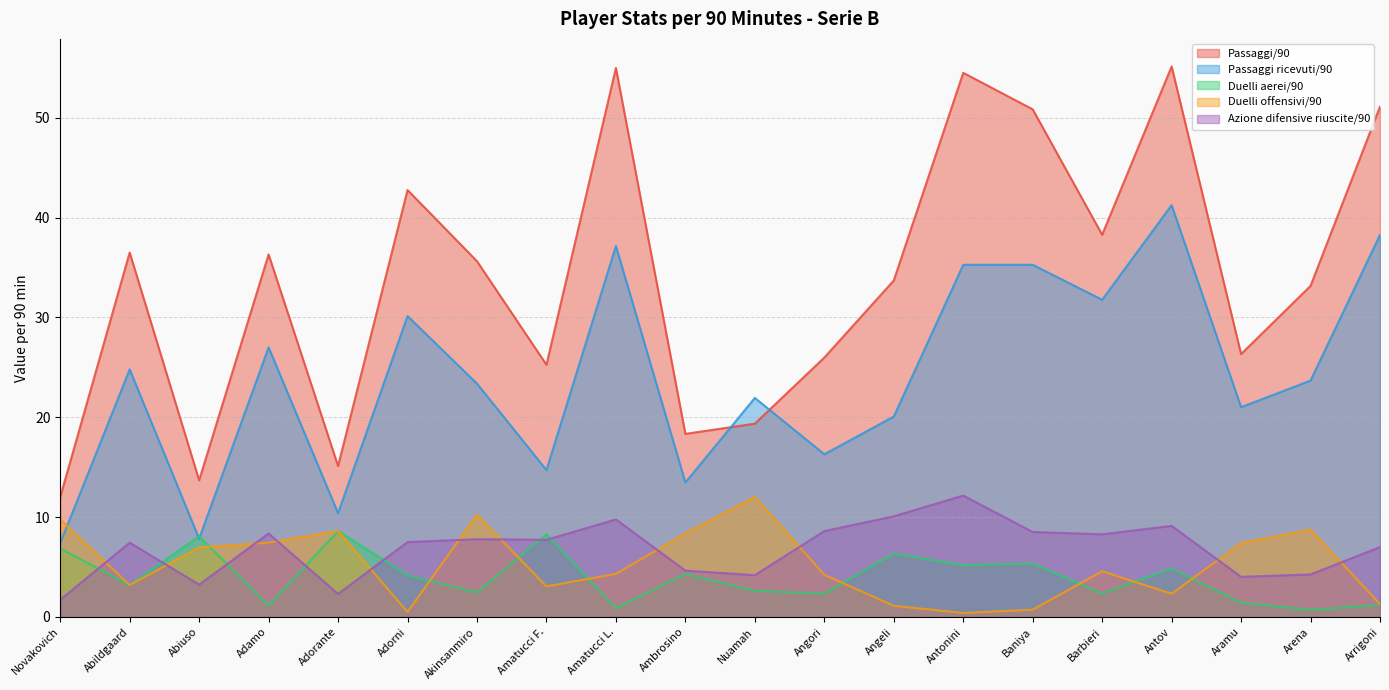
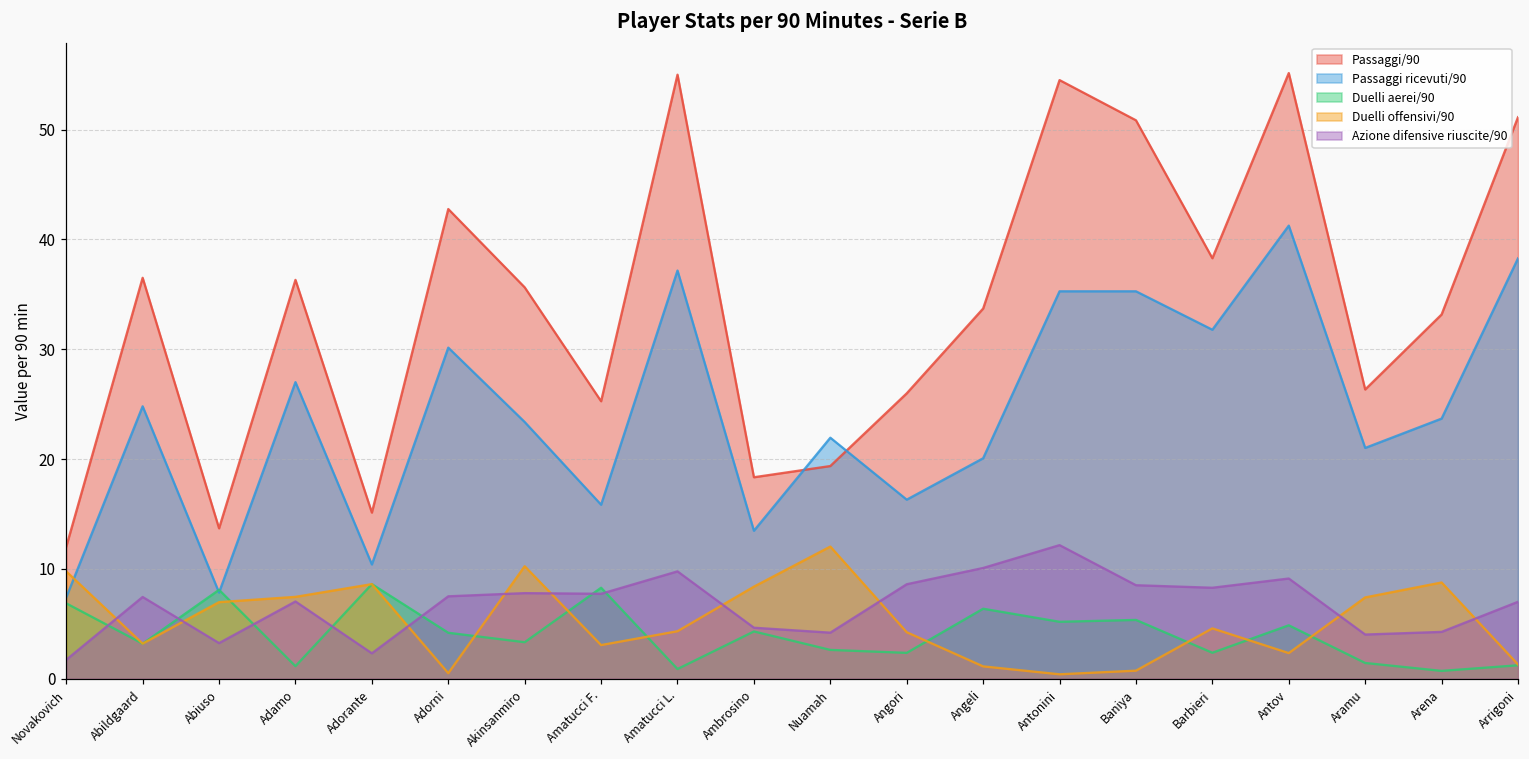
  {
    "Passaggi/90": {
      "Novakovich": 12,
      "Abildgaard": 37,
      "Abiuso": 14,
      "Adamo": 36,
      "Adorante": 15,
      "Adorni": 43,
      "Akinsanmiro": 36,
      "Amatucci F.": 25,
      "Amatucci L.": 55,
      "Ambrosino": 18,
      "Nuamah": 19,
      "Angori": 26,
      "Angeli": 34,
      "Antonini": 55,
      "Baniya": 51,
      "Barbieri": 38,
      "Antov": 55,
      "Aramu": 26,
      "Arena": 33,
      "Arrigoni": 51
    },
    "Passaggi ricevuti/90": {
      "Novakovich": 7,
      "Abildgaard": 25,
      "Adamo": 27,
      "Adorante": 10,
      "Adorni": 30,
      "Akinsanmiro": 23,
-     "Amatucci F.": 15,
+     "Amatucci F.": 16,
      "Amatucci L.": 37,
      "Ambrosino": 13,
      "Nuamah": 22,
      "Angori": 16,
      "Angeli": 20,
      "Antonini": 35,
      "Baniya": 35,
      "Barbieri": 32,
      "Antov": 41,
      "Aramu": 21,
      "Arena": 24,
      "Arrigoni": 38
    },
    "Duelli aerei/90": {
      "Novakovich": 7,
      "Adamo": 1,
      "Adorni": 4,
-     "Akinsanmiro": 2,
+     "Akinsanmiro": 3,
      "Amatucci F.": 8,
      "Amatucci L.": 1,
      "Ambrosino": 4,
      "Nuamah": 3,
      "Angori": 2,
      "Angeli": 6,
      "Antonini": 5,
      "Baniya": 5,
      "Barbieri": 2,
      "Antov": 5,
      "Aramu": 1,
      "Arena": 1
    },
    "Duelli offensivi/90": {
      "Novakovich": 10,
      "Abiuso": 7,
      "Adamo": 7,
      "Adorni": 1,
      "Akinsanmiro": 10,
      "Amatucci F.": 3,
      "Amatucci L.": 4,
      "Ambrosino": 8,
      "Nuamah": 12,
      "Angori": 4,
      "Angeli": 1,
      "Antonini": 0,
      "Baniya": 1,
      "Barbieri": 5,
      "Antov": 2,
      "Aramu": 7,
      "Arena": 9
    },
    "Azione difensive riuscite/90": {
      "Novakovich": 2,
      "Abildgaard": 7,
      "Abiuso": 3,
-     "Adamo": 8,
+     "Adamo": 7,
      "Adorante": 2,
      "Adorni": 8,
      "Akinsanmiro": 8,
      "Amatucci F.": 8,
      "Amatucci L.": 10,
      "Ambrosino": 5,
      "Nuamah": 4,
      "Angori": 9,
      "Angeli": 10,
      "Antonini": 12,
      "Baniya": 9,
      "Barbieri": 8,
      "Antov": 9,
      "Aramu": 4,
      "Arena": 4,
      "Arrigoni": 7
    }
  }
